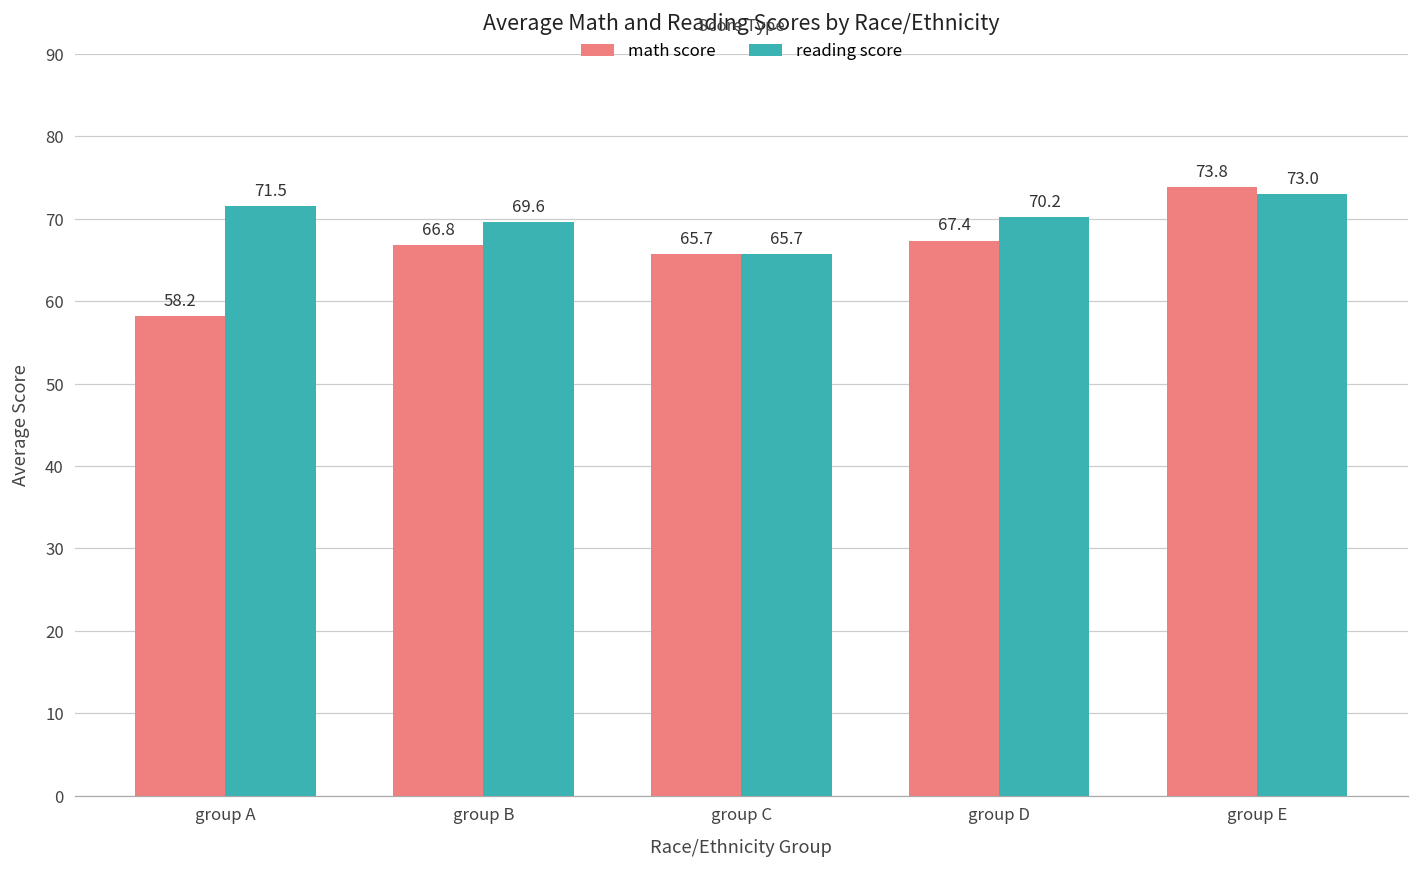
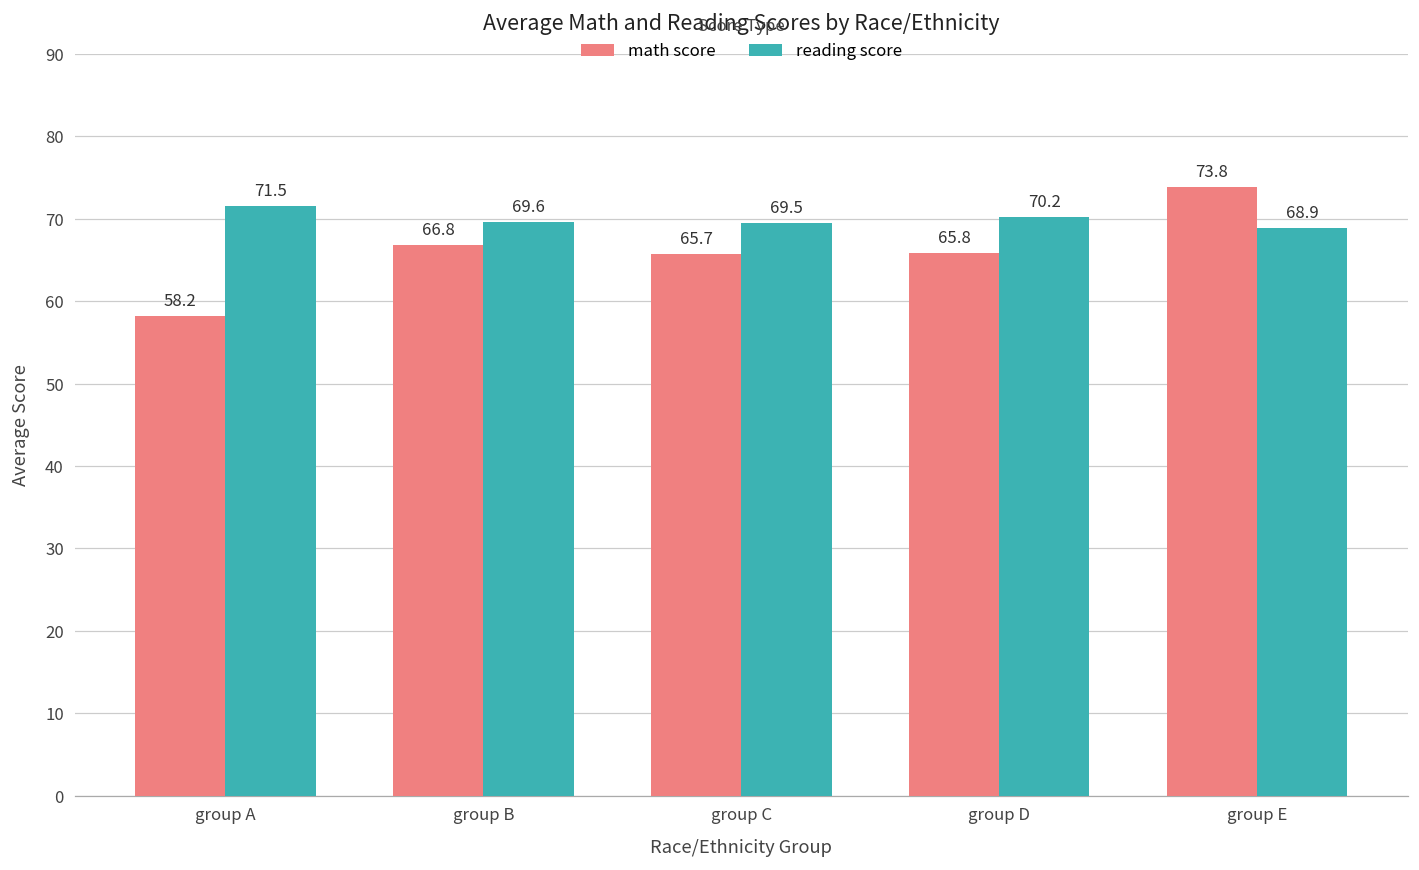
  {
    "math score": {
      "group A": 58.2,
      "group B": 66.8,
      "group C": 65.7,
-     "group D": 67.4,
+     "group D": 65.8,
      "group E": 73.8
    },
    "reading score": {
      "group A": 71.5,
      "group B": 69.6,
-     "group C": 65.7,
+     "group C": 69.5,
      "group D": 70.2,
-     "group E": 73.0
+     "group E": 68.9
    }
  }
